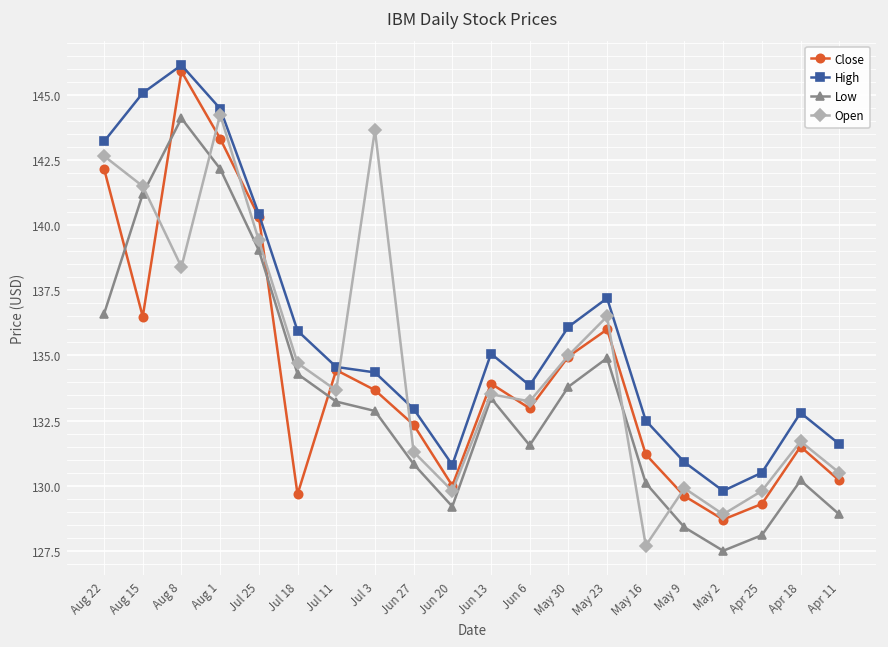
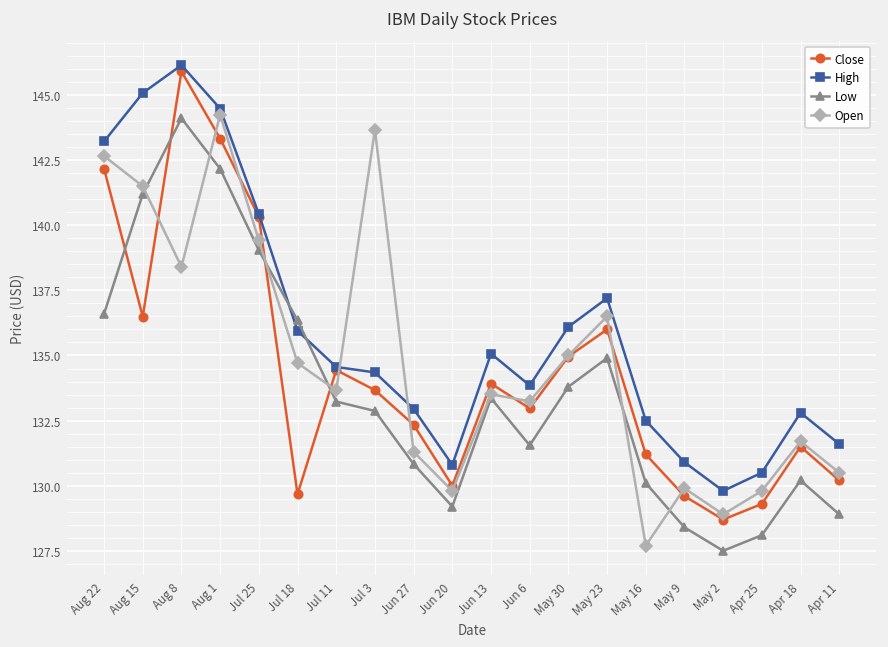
  {
    "Close": {
      "Aug 22": 142.2,
      "Aug 15": 136.5,
      "Aug 8": 145.9,
      "Aug 1": 143.3,
      "Jul 18": 129.7,
      "Jul 11": 134.4,
      "Jul 3": 133.7,
      "Jun 27": 132.3,
      "Jun 20": 130.0,
      "Jun 13": 133.9,
      "Jun 6": 133.0,
      "May 23": 136.0,
      "May 16": 131.2,
      "May 9": 129.6,
      "May 2": 128.7,
      "Apr 25": 129.3,
      "Apr 18": 131.5,
      "Apr 11": 130.2
    },
    "High": {
      "Aug 22": 143.2,
      "Aug 15": 145.1,
      "Aug 8": 146.2,
      "Aug 1": 144.5,
      "Jul 18": 136.0,
      "Jul 11": 134.6,
      "Jul 3": 134.4,
      "Jun 27": 133.0,
      "Jun 20": 130.8,
      "Jun 13": 135.1,
      "Jun 6": 133.9,
      "May 30": 136.1,
      "May 23": 137.2,
      "May 16": 132.5,
      "May 9": 130.9,
      "May 2": 129.8,
      "Apr 25": 130.5,
      "Apr 18": 132.8,
      "Apr 11": 131.6
    },
    "Low": {
      "Aug 22": 136.6,
      "Aug 15": 141.2,
      "Aug 8": 144.1,
      "Aug 1": 142.2,
      "Jul 25": 139.0,
-     "Jul 18": 134.3,
+     "Jul 18": 136.4,
      "Jul 11": 133.2,
      "Jul 3": 132.9,
      "Jun 27": 130.8,
      "Jun 20": 129.2,
      "Jun 13": 133.4,
      "Jun 6": 131.6,
      "May 30": 133.8,
      "May 23": 134.9,
      "May 16": 130.1,
      "May 9": 128.4,
      "May 2": 127.5,
      "Apr 25": 128.1,
      "Apr 18": 130.2,
      "Apr 11": 128.9
    },
    "Open": {
      "Aug 22": 142.7,
      "Aug 15": 141.5,
      "Aug 8": 138.4,
      "Aug 1": 144.3,
      "Jul 25": 139.4,
      "Jul 18": 134.7,
      "Jul 11": 133.7,
      "Jul 3": 143.7,
      "Jun 27": 131.3,
      "Jun 20": 129.8,
      "Jun 13": 133.5,
      "Jun 6": 133.2,
      "May 23": 136.5,
      "May 16": 127.7,
      "May 9": 129.9,
      "May 2": 128.9,
      "Apr 25": 129.8,
      "Apr 18": 131.7,
      "Apr 11": 130.5
    }
  }
